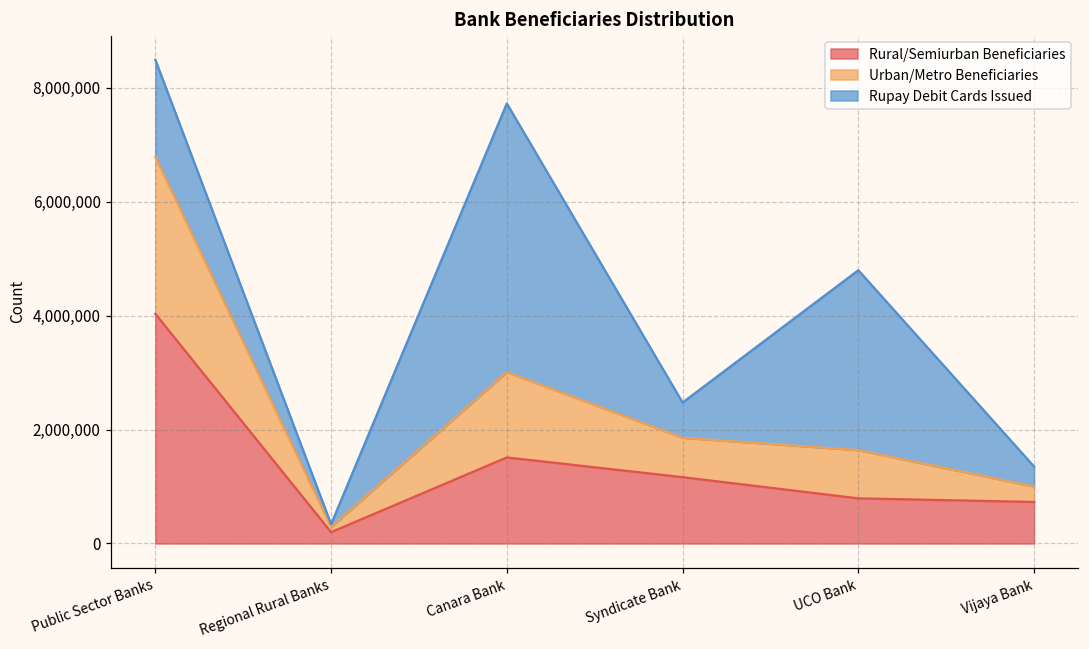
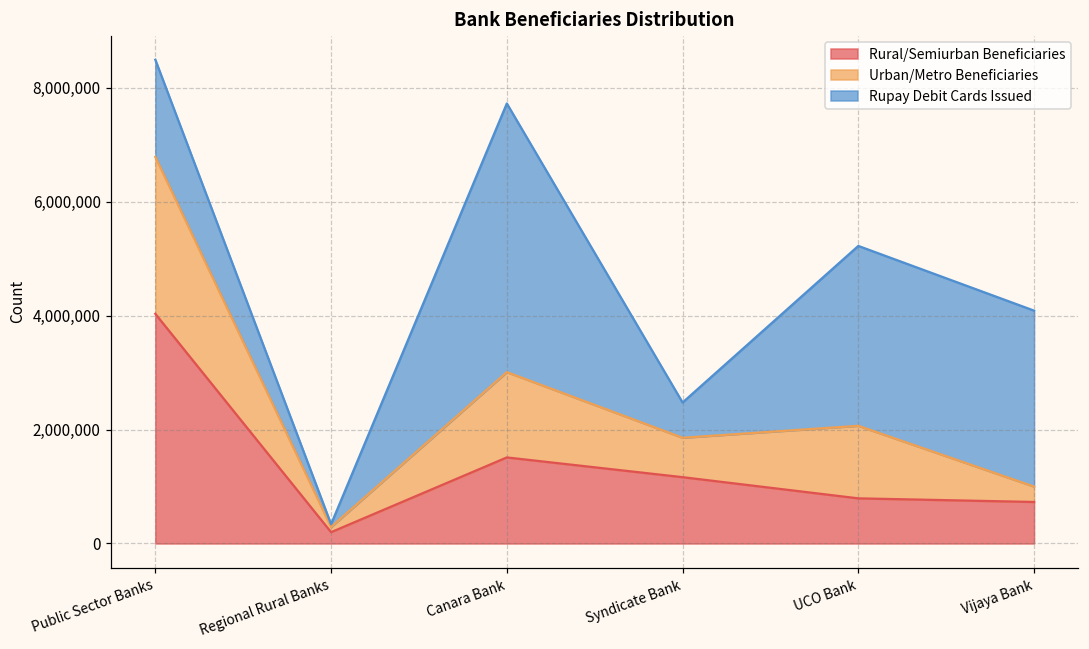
  {
    "Rural/Semiurban Beneficiaries": {
      "Public Sector Banks": "4,000,000",
      "Regional Rural Banks": "200,000",
      "Canara Bank": "1,500,000",
      "Syndicate Bank": "1,200,000",
      "UCO Bank": "800,000",
      "Vijaya Bank": "700,000"
    },
    "Urban/Metro Beneficiaries": {
      "Public Sector Banks": "2,800,000",
      "Canara Bank": "1,500,000",
      "Syndicate Bank": "700,000",
-     "UCO Bank": "800,000",
+     "UCO Bank": "1,300,000",
      "Vijaya Bank": "300,000"
    },
    "Rupay Debit Cards Issued": {
      "Public Sector Banks": "1,700,000",
      "Canara Bank": "4,700,000",
      "Syndicate Bank": "600,000",
      "UCO Bank": "3,200,000",
-     "Vijaya Bank": "400,000"
+     "Vijaya Bank": "3,100,000"
    }
  }
